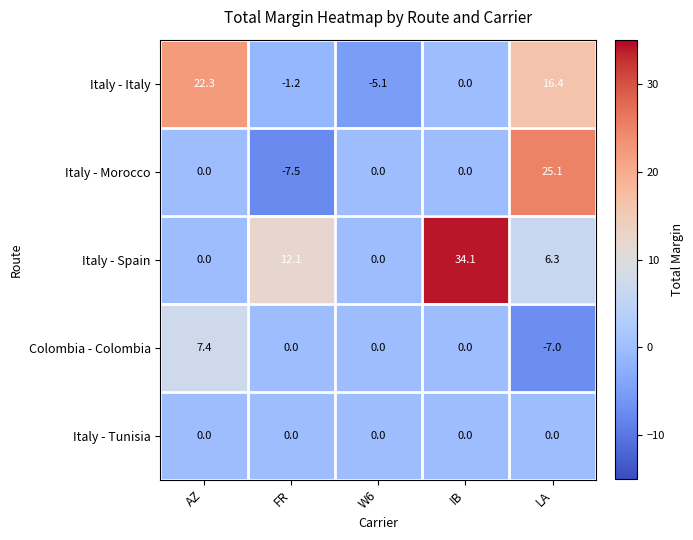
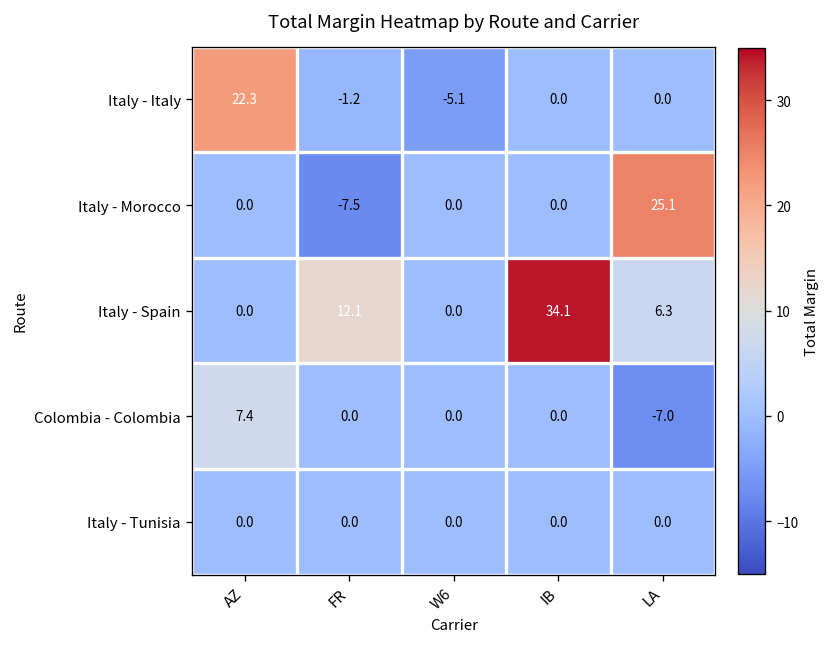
  {
    "Italy - Italy": {
      "AZ": 22.3,
      "FR": -1.2,
      "W6": -5.1,
      "IB": 0.0,
-     "LA": 16.4
+     "LA": 0.0
    },
    "Italy - Morocco": {
      "AZ": 0.0,
      "FR": -7.5,
      "W6": 0.0,
      "IB": 0.0,
      "LA": 25.1
    },
    "Italy - Spain": {
      "AZ": 0.0,
      "FR": 12.1,
      "W6": 0.0,
      "IB": 34.1,
      "LA": 6.3
    },
    "Colombia - Colombia": {
      "AZ": 7.4,
      "FR": 0.0,
      "W6": 0.0,
      "IB": 0.0,
      "LA": -7.0
    },
    "Italy - Tunisia": {
      "AZ": 0.0,
      "FR": 0.0,
      "W6": 0.0,
      "IB": 0.0,
      "LA": 0.0
    }
  }
